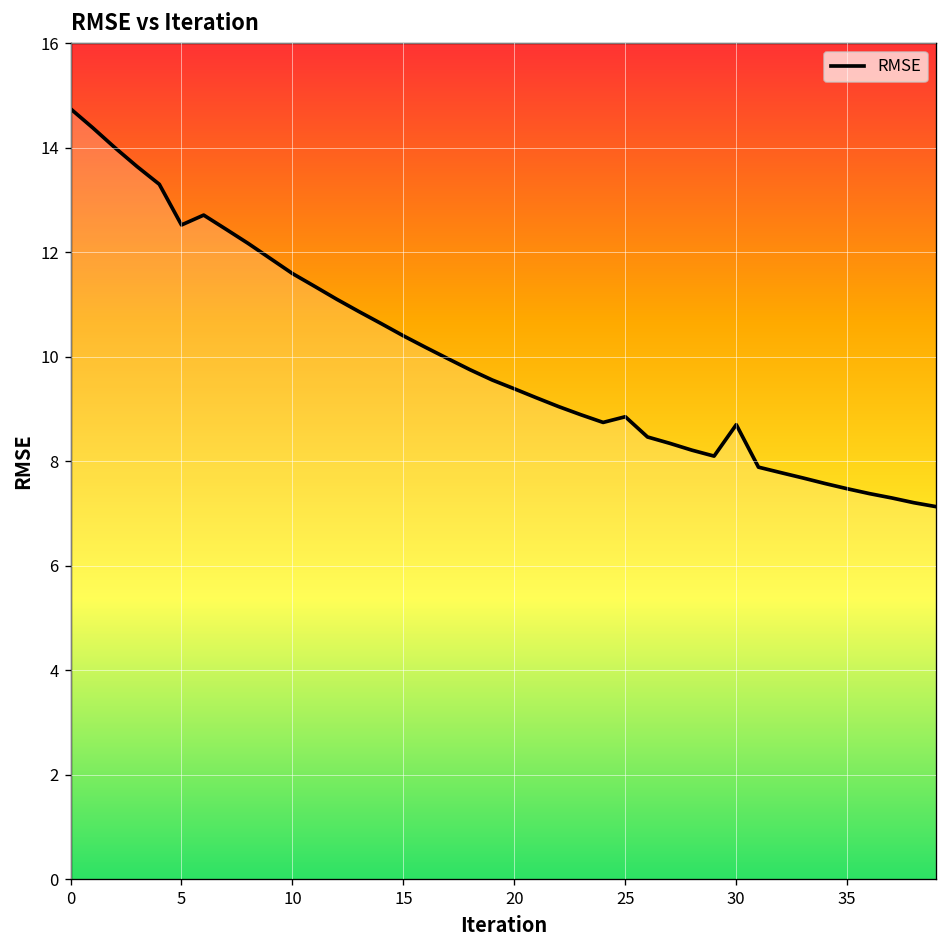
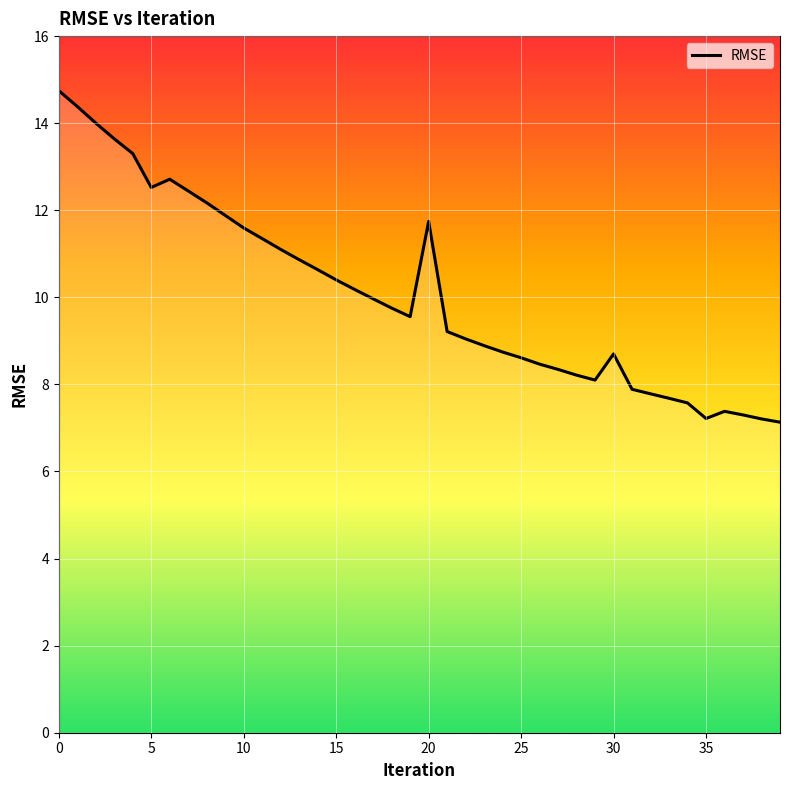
  {
    "0": 14.7,
    "5": 12.5,
    "10": 11.6,
    "15": 10.4,
-   "20": 9.4,
-   "25": 8.9,
+   "20": 11.7,
+   "25": 8.6,
    "30": 8.7,
-   "35": 7.5
+   "35": 7.2
  }
